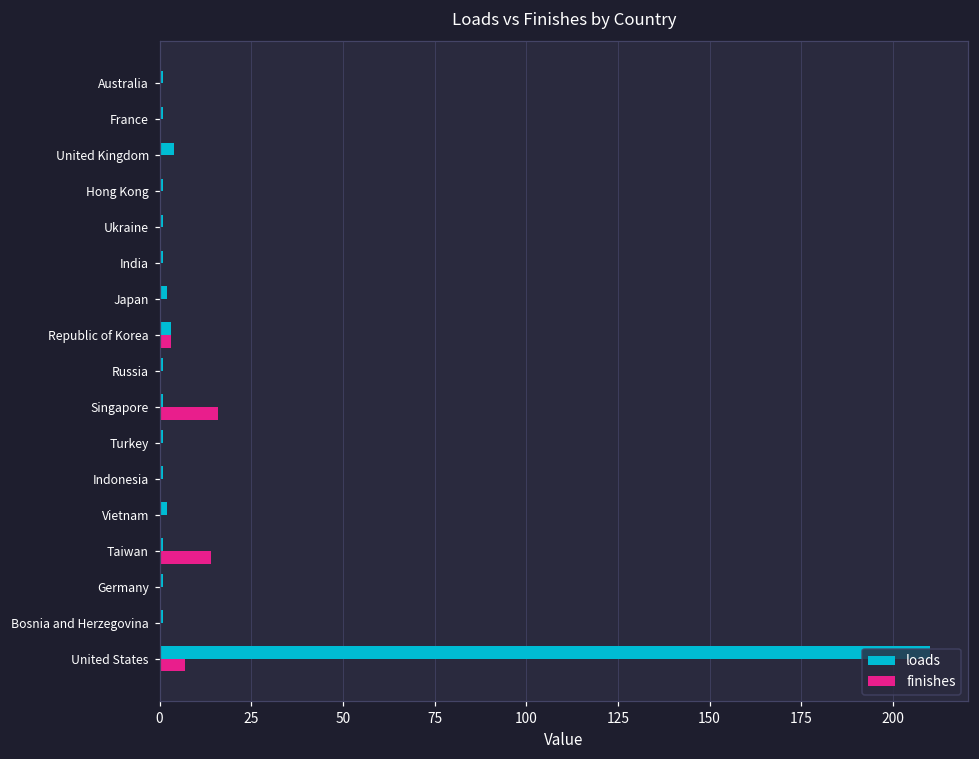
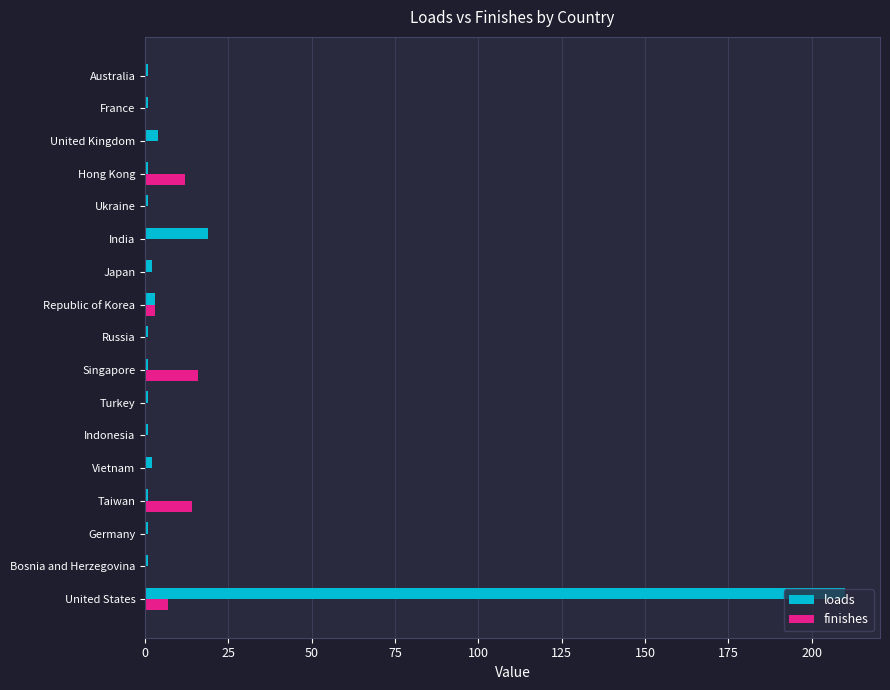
  {
    "loads": {
      "Australia": 1,
      "France": 1,
      "United Kingdom": 4,
      "Hong Kong": 1,
      "Ukraine": 1,
-     "India": 1,
+     "India": 19,
      "Japan": 2,
      "Republic of Korea": 3,
      "Russia": 1,
      "Singapore": 1,
      "Turkey": 1,
      "Indonesia": 1,
      "Vietnam": 2,
      "Taiwan": 1,
      "Germany": 1,
      "Bosnia and Herzegovina": 1
    },
    "finishes": {
      "Australia": 0,
      "France": 0,
      "United Kingdom": 0,
-     "Hong Kong": 0,
+     "Hong Kong": 12,
      "Ukraine": 0,
      "India": 0,
      "Japan": 0,
      "Republic of Korea": 3,
      "Russia": 0,
      "Singapore": 16,
      "Turkey": 0,
      "Indonesia": 0,
      "Vietnam": 0,
      "Taiwan": 14,
      "Germany": 0,
      "Bosnia and Herzegovina": 0,
      "United States": 7
    }
  }
